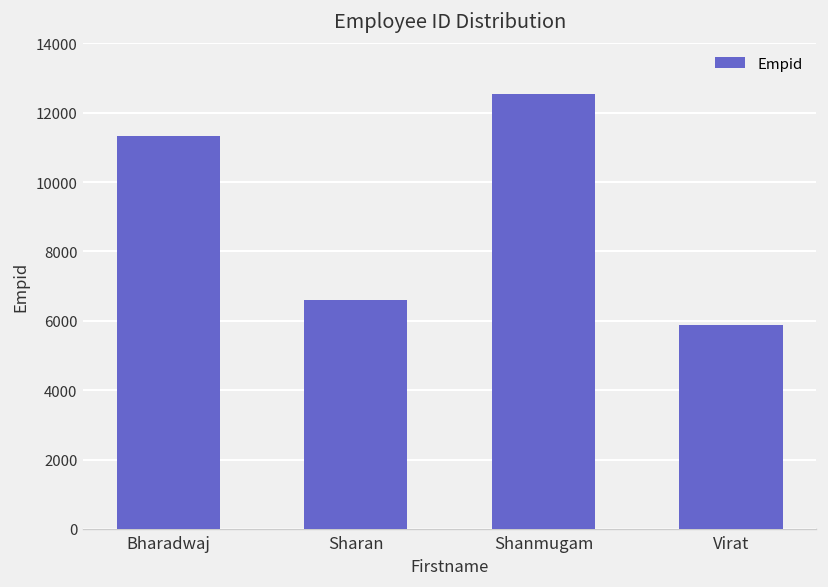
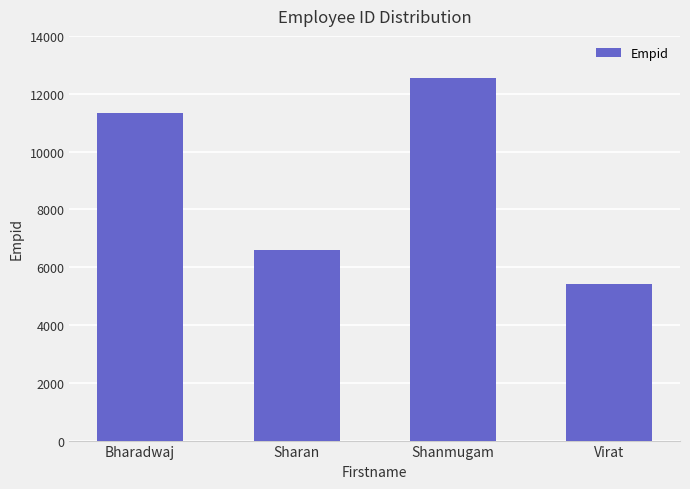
  {
    "Bharadwaj": 11300,
    "Sharan": 6600,
    "Shanmugam": 12500,
-   "Virat": 5900
+   "Virat": 5400
  }
